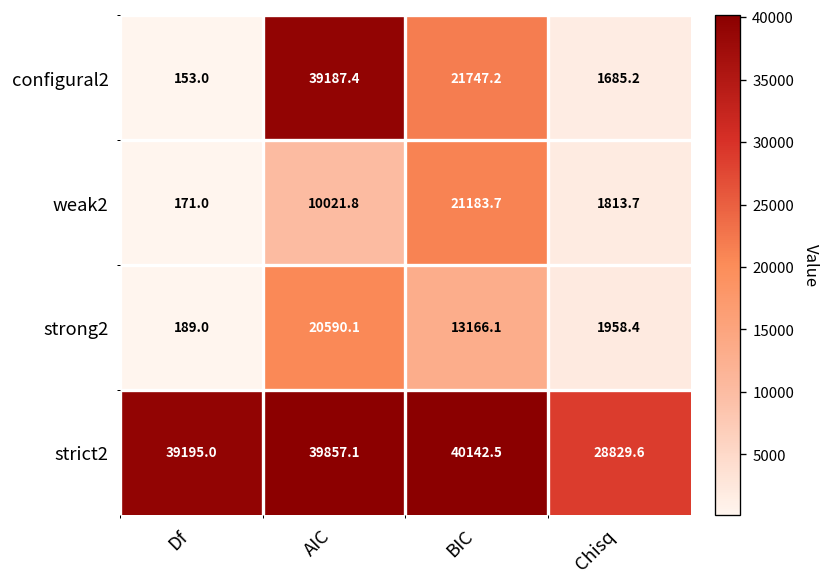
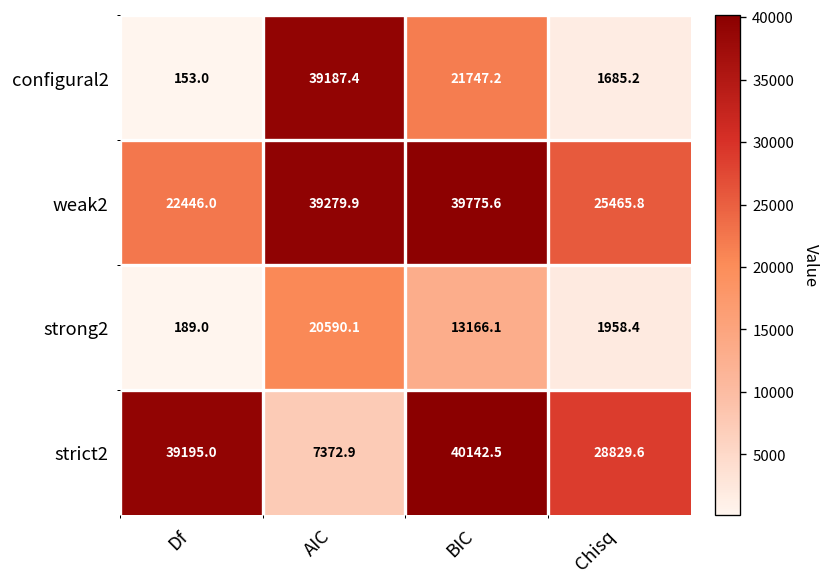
  {
    "configural2": {
      "Df": 153.0,
      "AIC": 39187.4,
      "BIC": 21747.2,
      "Chisq": 1685.2
    },
    "weak2": {
-     "Df": 171.0,
-     "AIC": 10021.8,
-     "BIC": 21183.7,
-     "Chisq": 1813.7
+     "Df": 22446.0,
+     "AIC": 39279.9,
+     "BIC": 39775.6,
+     "Chisq": 25465.8
    },
    "strong2": {
      "Df": 189.0,
      "AIC": 20590.1,
      "BIC": 13166.1,
      "Chisq": 1958.4
    },
    "strict2": {
      "Df": 39195.0,
-     "AIC": 39857.1,
+     "AIC": 7372.9,
      "BIC": 40142.5,
      "Chisq": 28829.6
    }
  }
